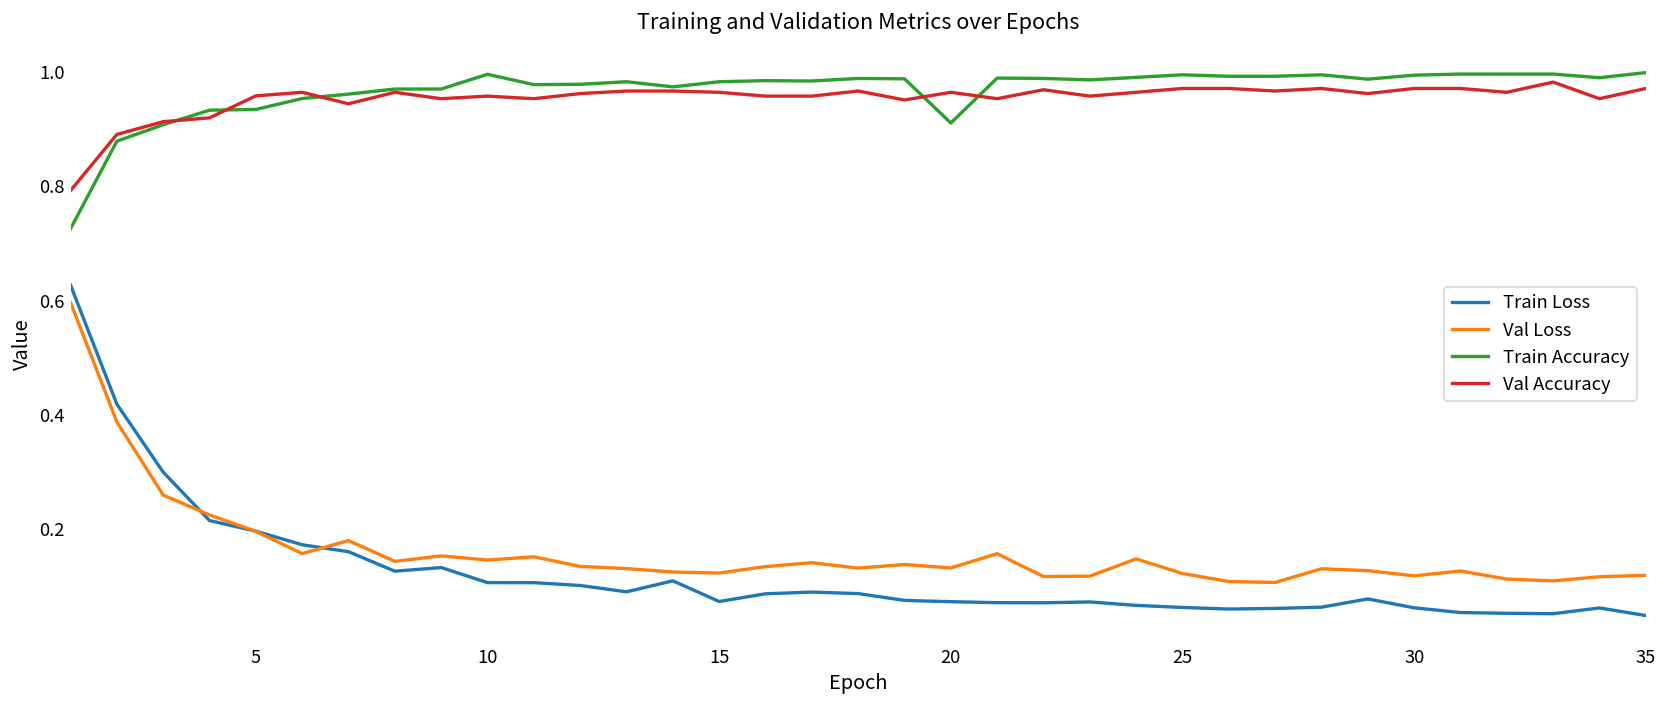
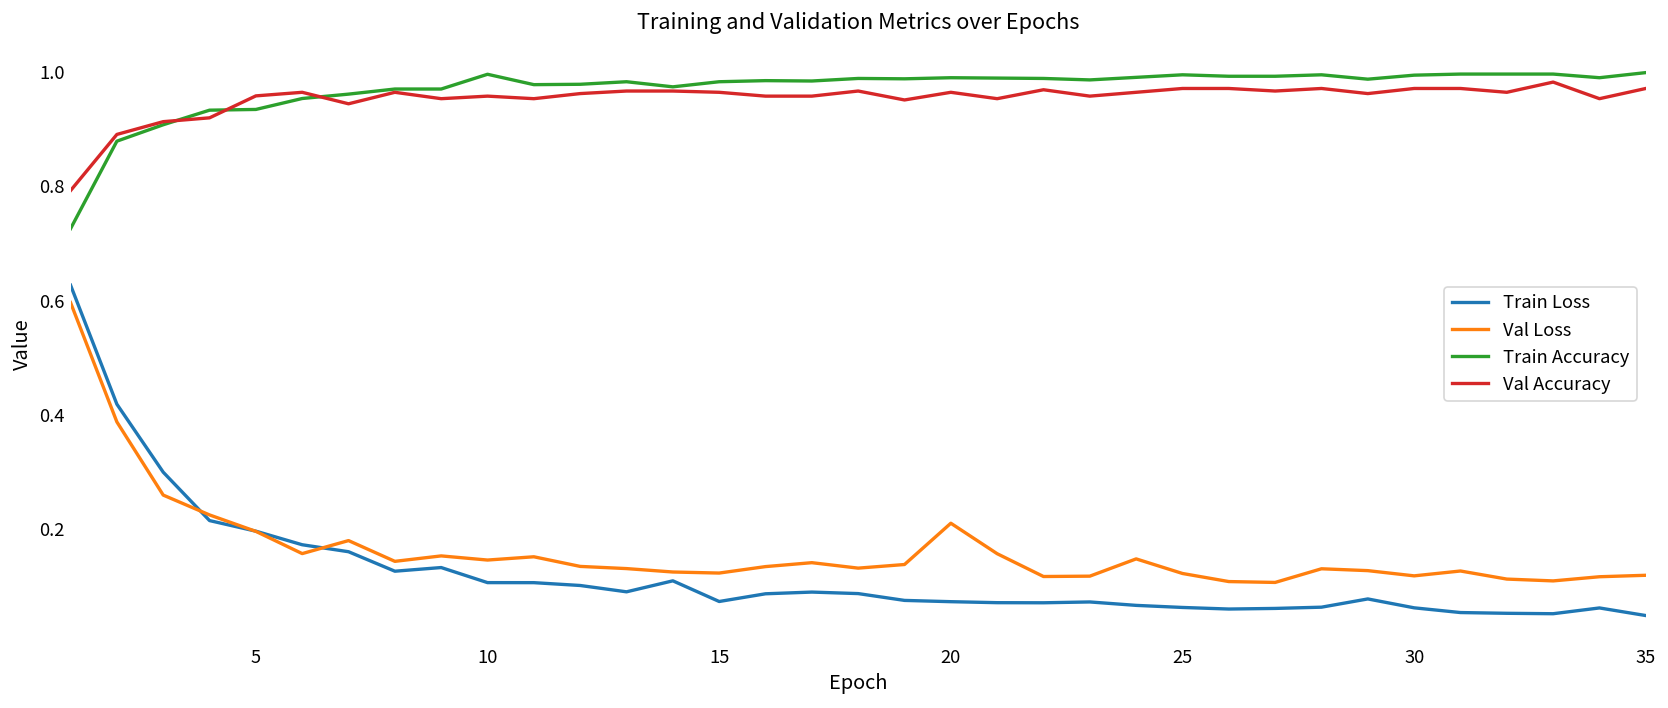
  {
    "Train Loss": {
      "10": 0.11,
      "15": 0.07,
      "20": 0.07,
      "25": 0.06,
      "30": 0.06,
      "35": 0.05
    },
    "Val Loss": {
      "10": 0.15,
      "15": 0.12,
-     "20": 0.13,
+     "20": 0.21,
      "25": 0.12,
      "30": 0.12,
      "35": 0.12
    },
    "Train Accuracy": {
      "5": 0.93,
      "10": 1.00,
      "15": 0.98,
-     "20": 0.91,
+     "20": 0.99,
      "25": 0.99,
      "30": 0.99,
      "35": 1.00
    },
    "Val Accuracy": {
      "5": 0.96,
      "10": 0.96,
      "15": 0.96,
      "20": 0.96,
      "25": 0.97,
      "30": 0.97,
      "35": 0.97
    }
  }
